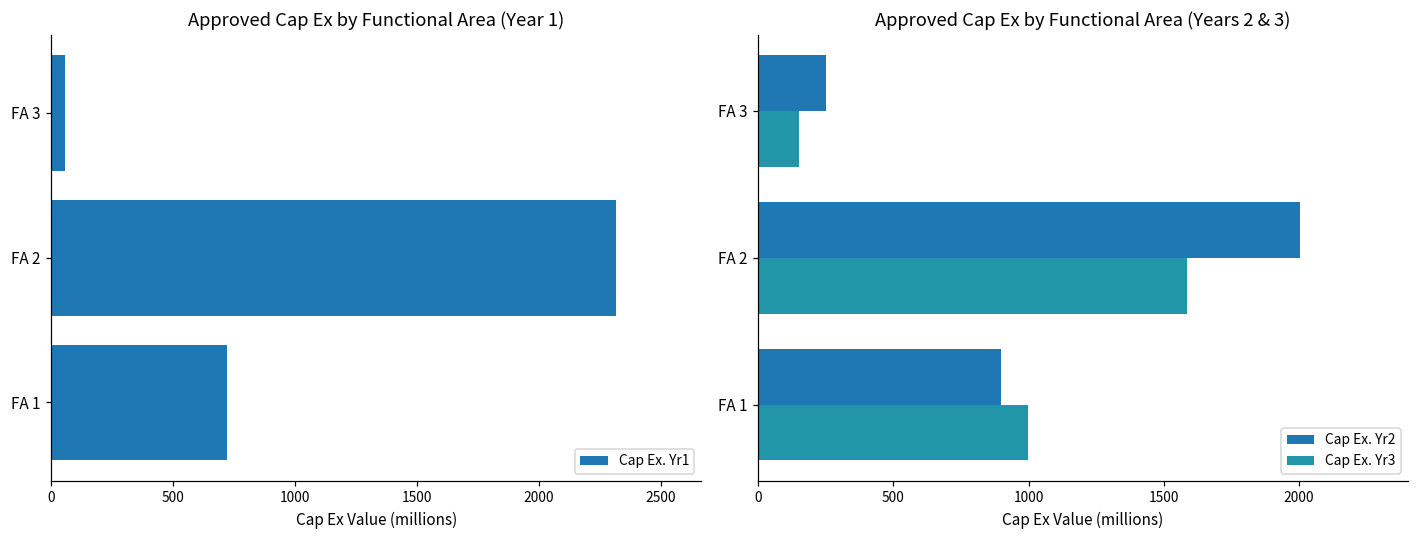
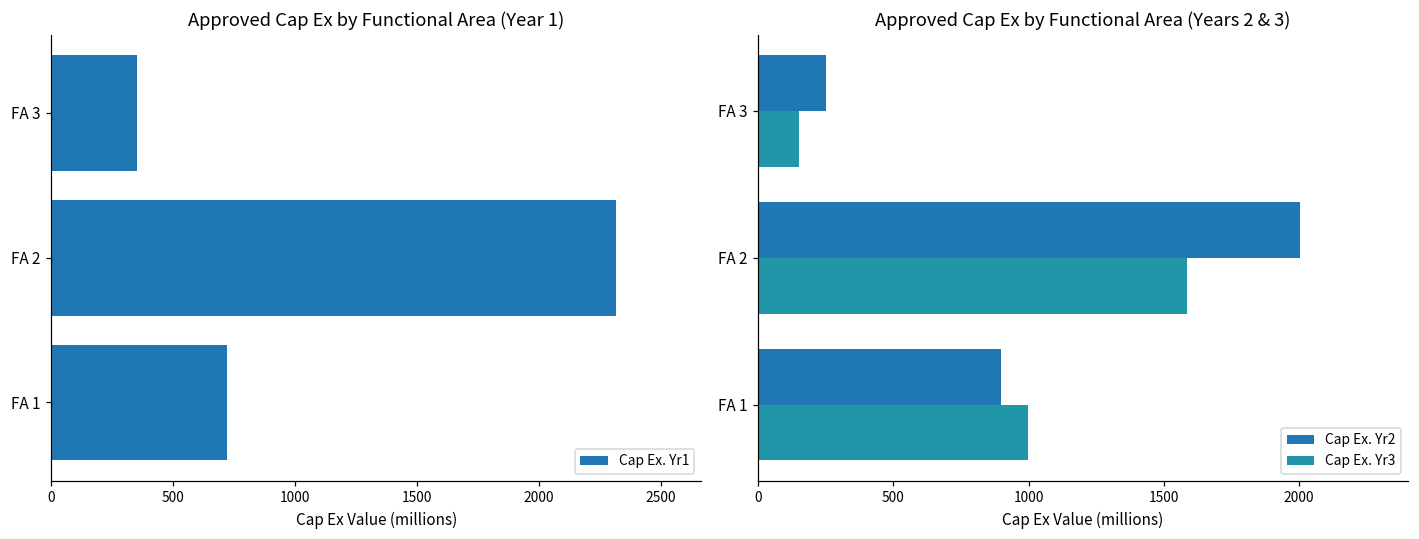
  {
    "Approved Cap Ex by Functional Area (Year 1)": {
-     "FA 3": 60,
+     "FA 3": 350,
      "FA 2": 2320,
      "FA 1": 720
    }
  }
